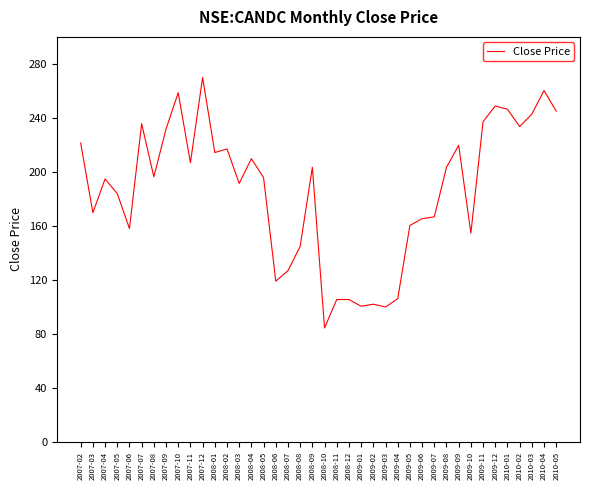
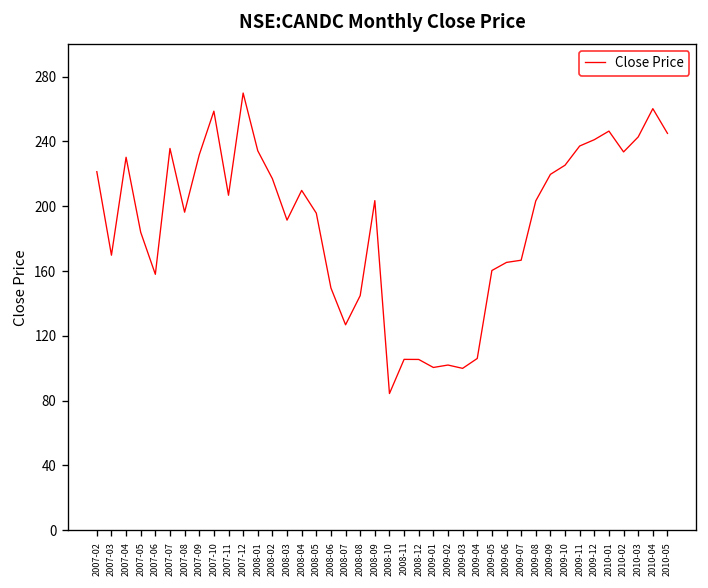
  {
    "2007-02": 221,
    "2007-03": 170,
-   "2007-04": 195,
+   "2007-04": 230,
    "2007-05": 184,
    "2007-06": 158,
    "2007-07": 236,
    "2007-08": 196,
    "2007-09": 232,
    "2007-10": 259,
    "2007-11": 207,
    "2007-12": 270,
-   "2008-01": 214,
+   "2008-01": 234,
    "2008-02": 217,
    "2008-03": 191,
    "2008-04": 210,
    "2008-05": 196,
-   "2008-06": 119,
+   "2008-06": 150,
    "2008-07": 127,
    "2008-08": 145,
    "2008-09": 203,
    "2008-10": 84,
    "2008-11": 106,
    "2008-12": 105,
    "2009-01": 101,
    "2009-02": 102,
    "2009-03": 100,
    "2009-04": 106,
    "2009-05": 160,
    "2009-06": 165,
    "2009-07": 167,
    "2009-08": 203,
    "2009-09": 220,
-   "2009-10": 155,
+   "2009-10": 225,
    "2009-11": 237,
-   "2009-12": 249,
+   "2009-12": 241,
    "2010-01": 246,
    "2010-02": 234,
    "2010-03": 243,
    "2010-04": 260,
    "2010-05": 245
  }
